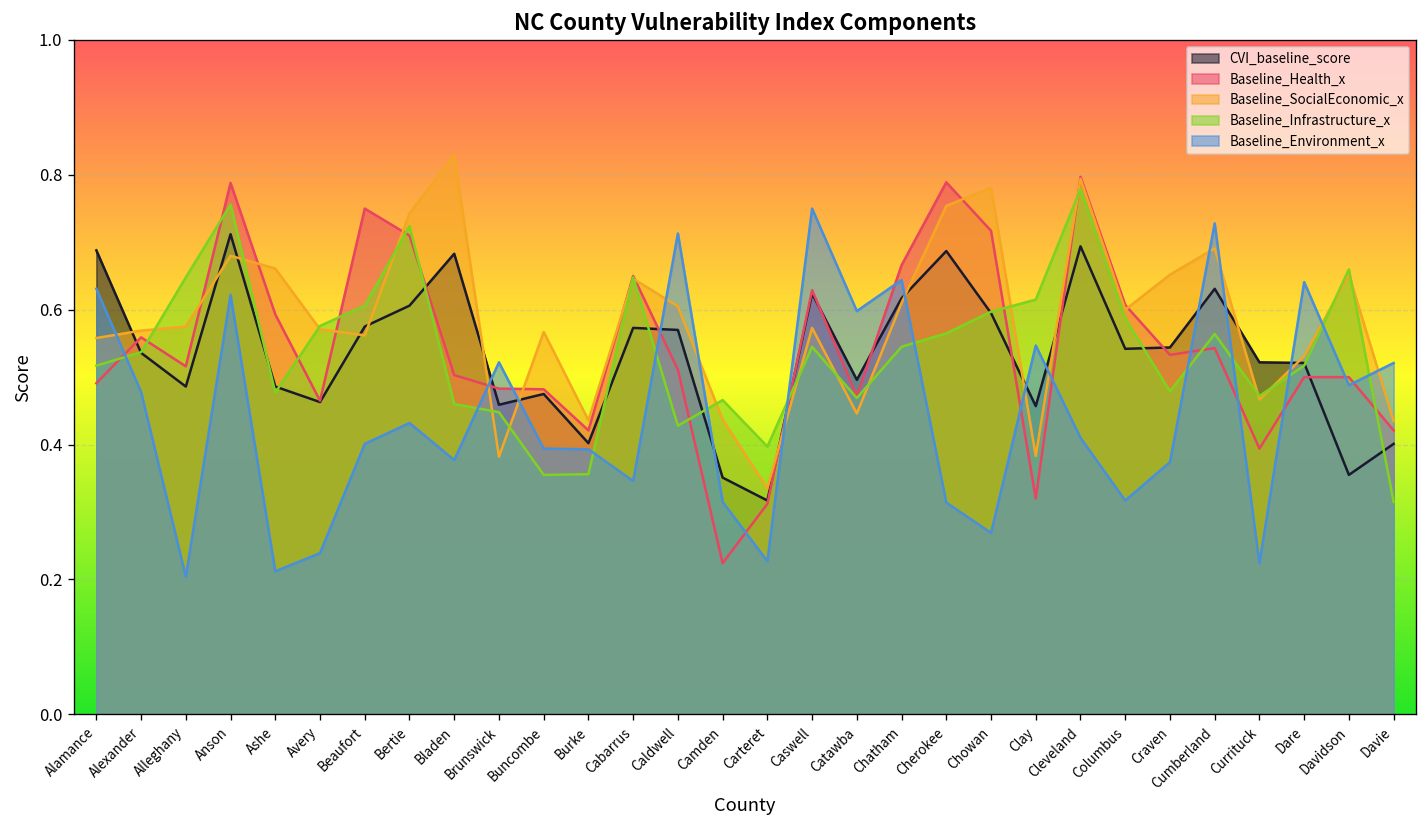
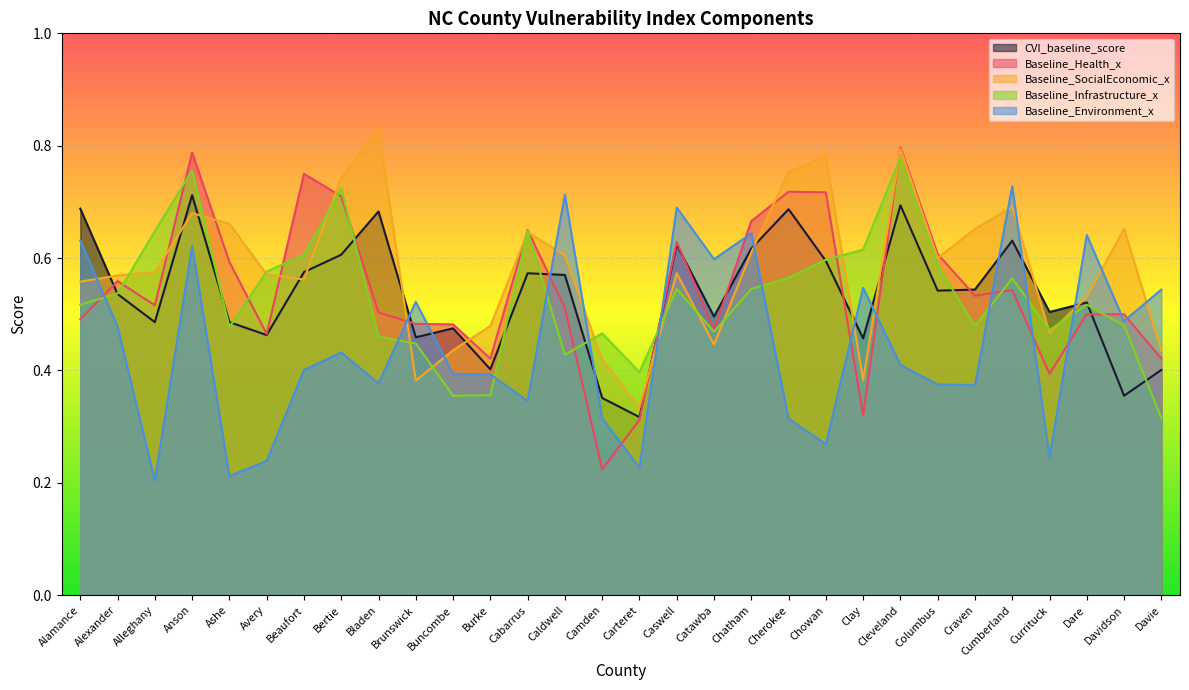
  {
    "CVI_baseline_score": {
      "Alamance": 0.69,
      "Alleghany": 0.49,
      "Anson": 0.71,
      "Ashe": 0.49,
      "Beaufort": 0.58,
      "Bertie": 0.61,
      "Bladen": 0.68,
      "Brunswick": 0.46,
      "Buncombe": 0.48,
      "Burke": 0.40,
      "Cabarrus": 0.57,
      "Caldwell": 0.57,
      "Camden": 0.35,
      "Carteret": 0.32,
      "Caswell": 0.62,
      "Catawba": 0.50,
      "Chatham": 0.62,
      "Cherokee": 0.69,
      "Clay": 0.46,
      "Cleveland": 0.69,
      "Columbus": 0.54,
      "Craven": 0.54,
      "Cumberland": 0.63,
-     "Currituck": 0.52,
+     "Currituck": 0.50,
      "Davidson": 0.36,
      "Davie": 0.40
    },
    "Baseline_Health_x": {
      "Alamance": 0.49,
      "Alexander": 0.56,
      "Alleghany": 0.52,
      "Anson": 0.79,
      "Ashe": 0.59,
      "Beaufort": 0.75,
      "Bertie": 0.71,
      "Bladen": 0.50,
      "Brunswick": 0.48,
      "Buncombe": 0.48,
      "Burke": 0.42,
      "Caldwell": 0.51,
      "Camden": 0.22,
      "Carteret": 0.31,
      "Caswell": 0.63,
      "Chatham": 0.67,
-     "Cherokee": 0.79,
+     "Cherokee": 0.72,
      "Chowan": 0.72,
      "Clay": 0.32,
      "Columbus": 0.61,
      "Craven": 0.53,
      "Cumberland": 0.54,
      "Currituck": 0.39,
      "Dare": 0.50,
      "Davidson": 0.50,
      "Davie": 0.42
    },
    "Baseline_SocialEconomic_x": {
      "Alamance": 0.56,
      "Alexander": 0.57,
      "Alleghany": 0.58,
      "Anson": 0.68,
      "Ashe": 0.66,
      "Avery": 0.57,
      "Beaufort": 0.56,
      "Bertie": 0.74,
      "Bladen": 0.83,
      "Brunswick": 0.38,
-     "Buncombe": 0.57,
-     "Burke": 0.44,
+     "Buncombe": 0.44,
+     "Burke": 0.48,
      "Caldwell": 0.61,
-     "Camden": 0.44,
+     "Camden": 0.42,
      "Carteret": 0.34,
      "Caswell": 0.57,
      "Catawba": 0.45,
      "Chatham": 0.61,
      "Cherokee": 0.75,
      "Chowan": 0.78,
      "Clay": 0.38,
      "Columbus": 0.60,
      "Craven": 0.65,
      "Cumberland": 0.69,
      "Currituck": 0.47,
      "Dare": 0.53,
      "Davidson": 0.65,
      "Davie": 0.44
    },
    "Baseline_Infrastructure_x": {
      "Alamance": 0.52,
      "Alleghany": 0.65,
      "Anson": 0.76,
      "Ashe": 0.48,
      "Avery": 0.58,
      "Beaufort": 0.61,
      "Bertie": 0.72,
      "Bladen": 0.46,
      "Brunswick": 0.45,
      "Buncombe": 0.36,
      "Burke": 0.36,
      "Caldwell": 0.43,
      "Camden": 0.47,
      "Carteret": 0.40,
      "Caswell": 0.55,
      "Chatham": 0.55,
      "Cherokee": 0.57,
      "Clay": 0.62,
      "Cleveland": 0.78,
      "Columbus": 0.59,
      "Craven": 0.48,
      "Cumberland": 0.56,
      "Currituck": 0.47,
-     "Davidson": 0.66,
+     "Davidson": 0.48,
      "Davie": 0.32
    },
    "Baseline_Environment_x": {
      "Alamance": 0.63,
      "Alexander": 0.48,
      "Alleghany": 0.20,
      "Anson": 0.62,
      "Ashe": 0.21,
      "Avery": 0.24,
      "Beaufort": 0.40,
      "Bertie": 0.43,
      "Bladen": 0.38,
      "Brunswick": 0.52,
      "Buncombe": 0.39,
      "Burke": 0.39,
      "Cabarrus": 0.35,
      "Caldwell": 0.71,
      "Camden": 0.32,
      "Carteret": 0.23,
-     "Caswell": 0.75,
+     "Caswell": 0.69,
      "Catawba": 0.60,
      "Chatham": 0.64,
      "Cherokee": 0.31,
      "Chowan": 0.27,
      "Clay": 0.55,
      "Cleveland": 0.41,
-     "Columbus": 0.32,
+     "Columbus": 0.38,
      "Craven": 0.37,
      "Cumberland": 0.73,
-     "Currituck": 0.22,
+     "Currituck": 0.25,
      "Dare": 0.64,
      "Davidson": 0.49,
-     "Davie": 0.52
+     "Davie": 0.54
    }
  }
